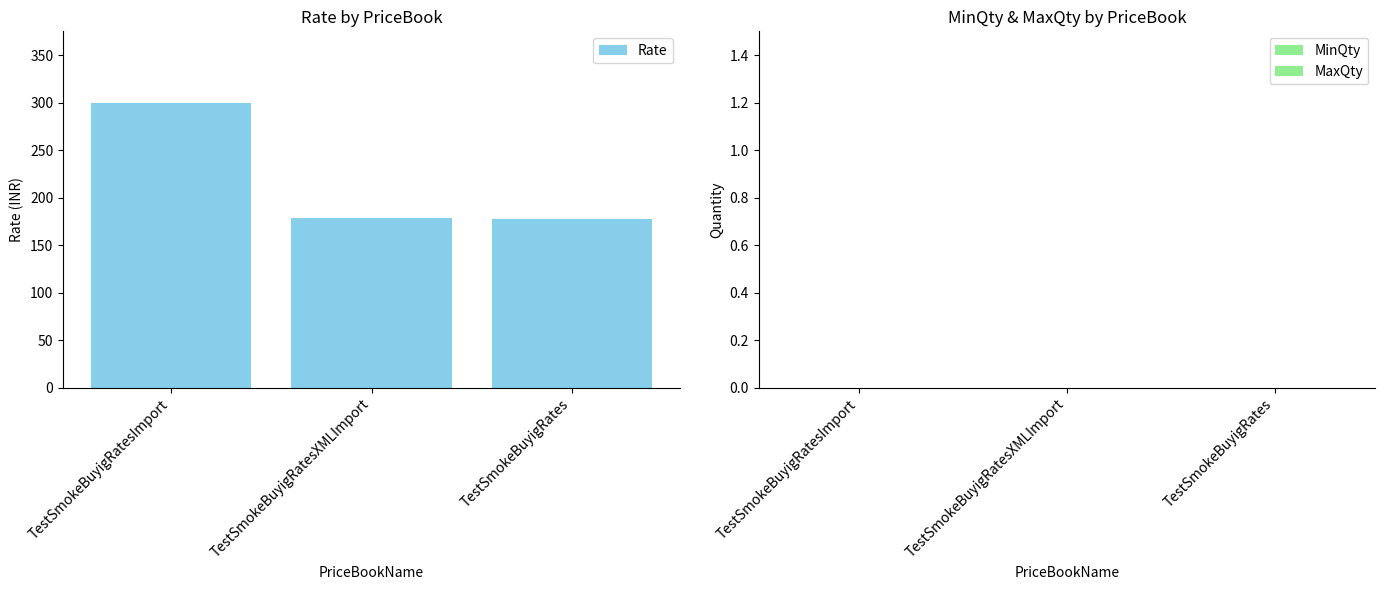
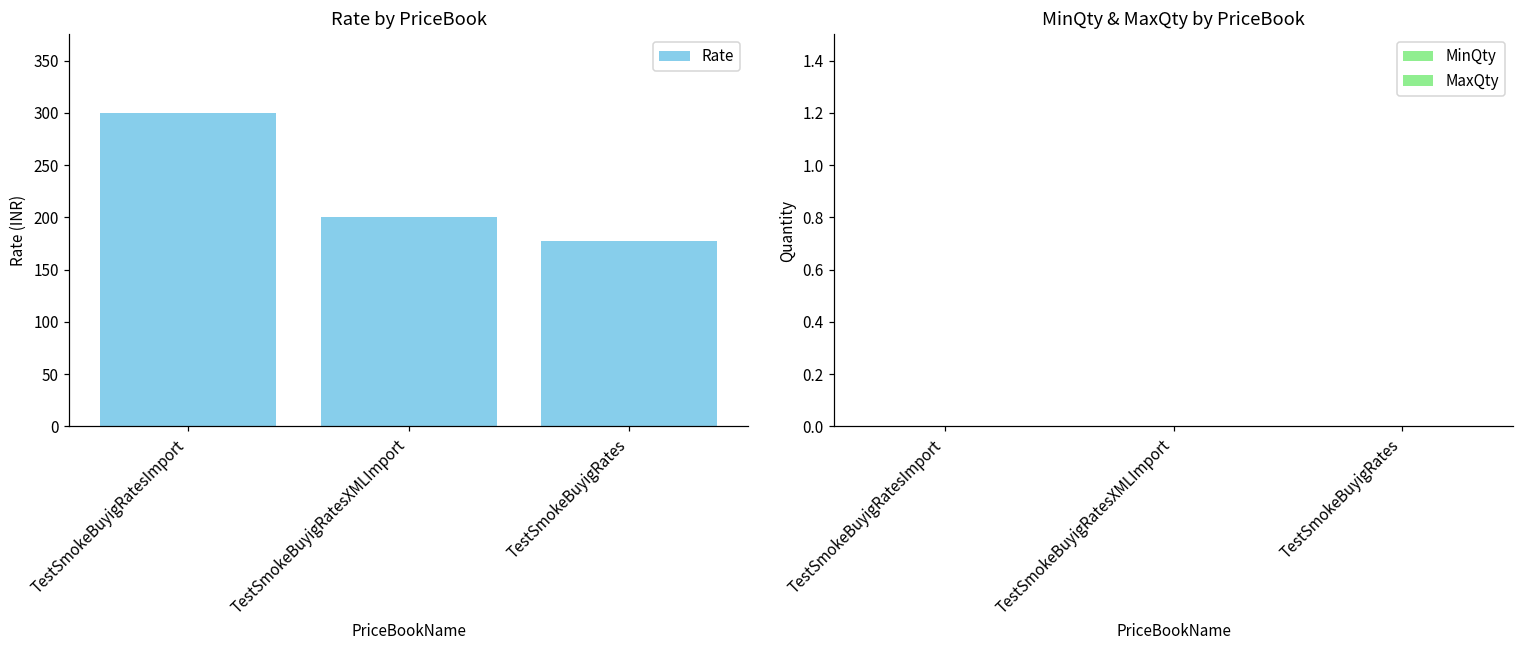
  {
    "Rate by PriceBook": {
      "TestSmokeBuyigRatesImport": 300,
-     "TestSmokeBuyigRatesXMLImport": 180,
+     "TestSmokeBuyigRatesXMLImport": 200,
      "TestSmokeBuyigRates": 180
    }
  }
